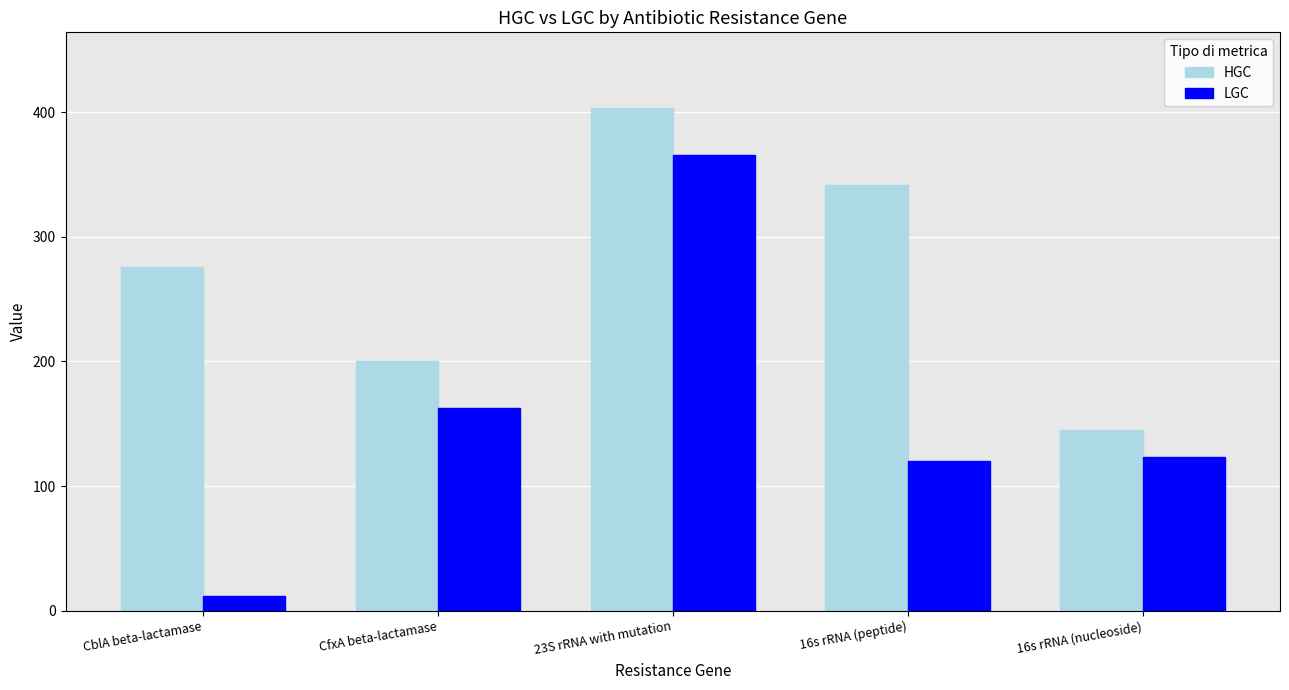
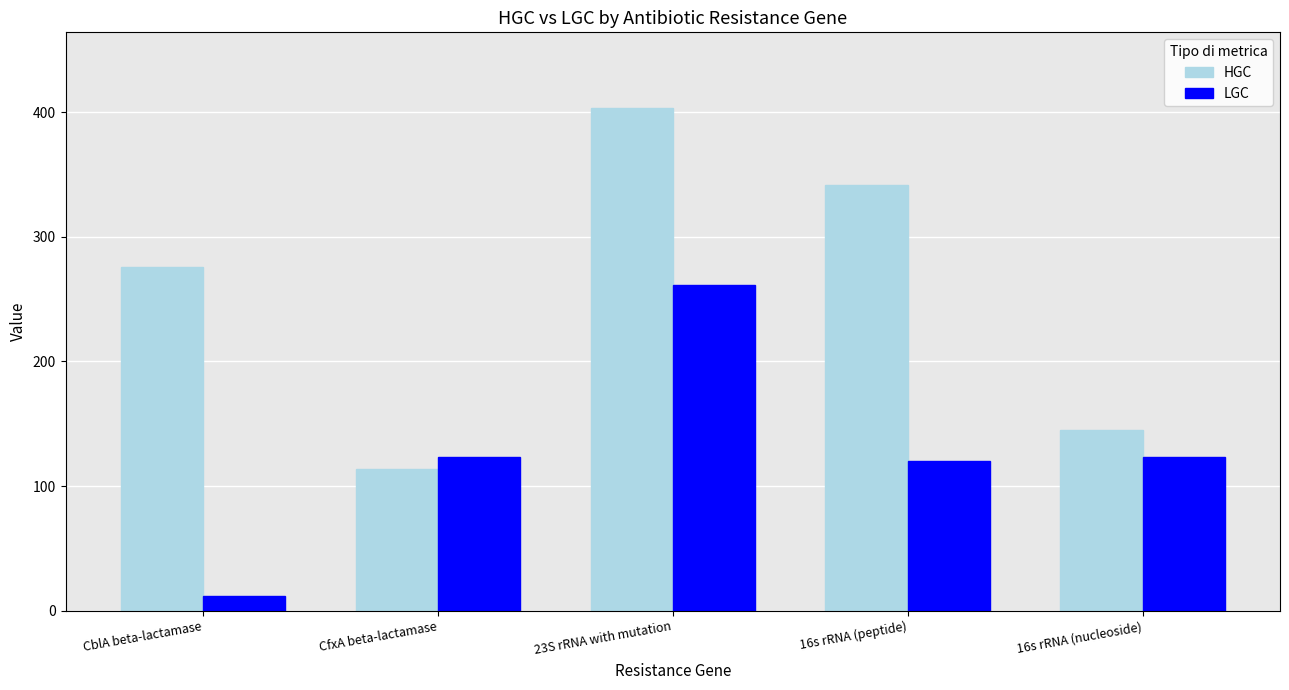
  {
    "HGC": {
      "CblA beta-lactamase": 276,
-     "CfxA beta-lactamase": 200,
+     "CfxA beta-lactamase": 114,
      "23S rRNA with mutation": 403,
      "16s rRNA (peptide)": 342,
      "16s rRNA (nucleoside)": 145
    },
    "LGC": {
      "CblA beta-lactamase": 12,
-     "CfxA beta-lactamase": 163,
-     "23S rRNA with mutation": 366,
+     "CfxA beta-lactamase": 124,
+     "23S rRNA with mutation": 261,
      "16s rRNA (peptide)": 120,
      "16s rRNA (nucleoside)": 124
    }
  }
